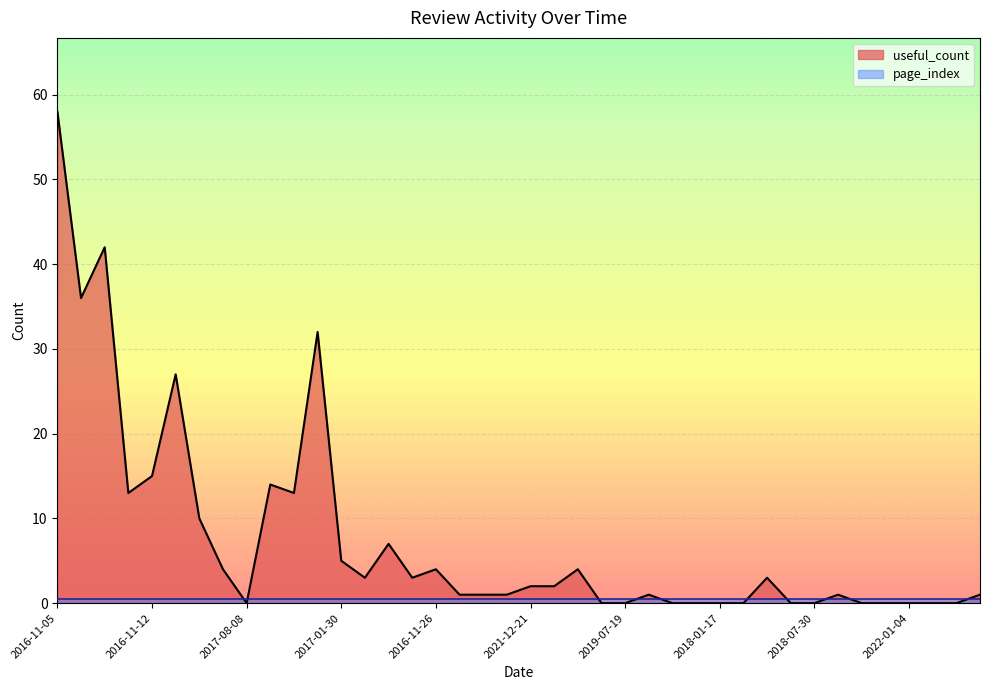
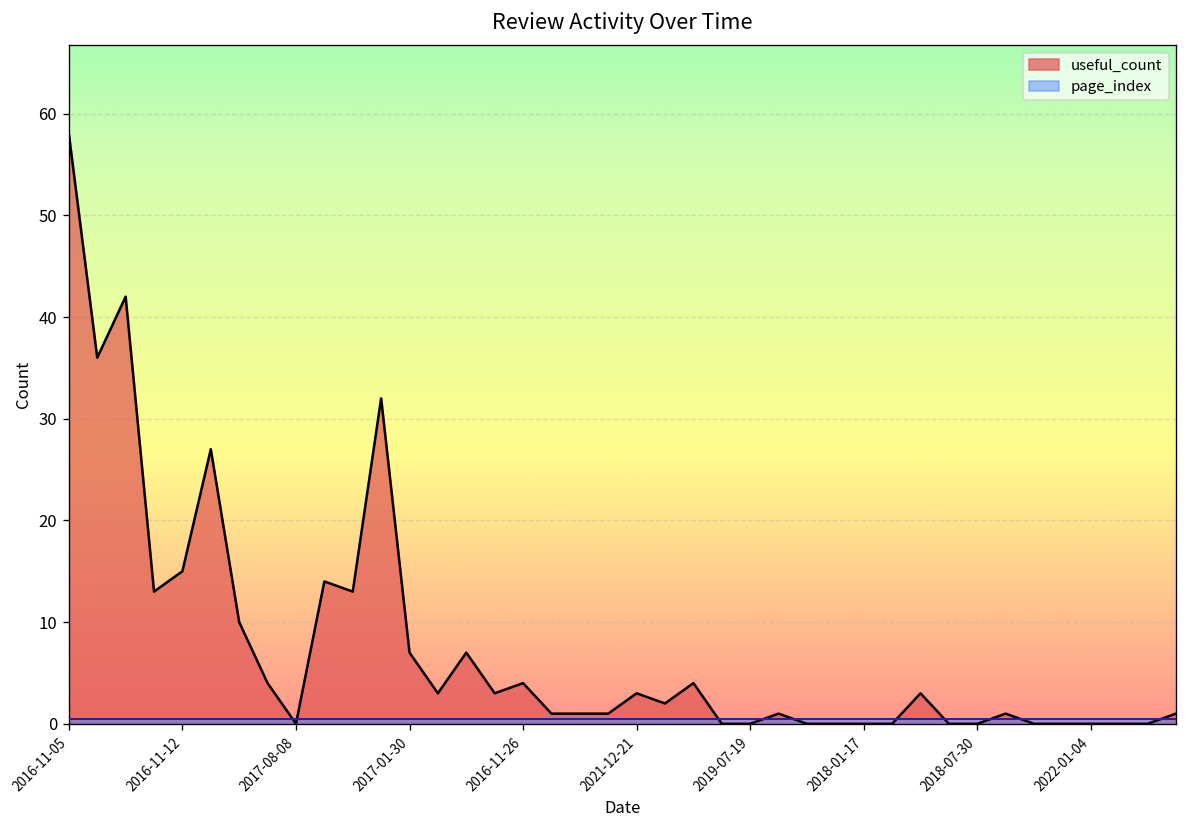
  {
    "useful_count": {
      "2016-11-05": 58,
      "2017-08-08": 0,
-     "2017-01-30": 5,
-     "2021-12-21": 2,
+     "2017-01-30": 7,
+     "2021-12-21": 3,
      "2019-07-19": 0,
      "2018-01-17": 0,
      "2018-07-30": 0,
      "2022-01-04": 0
    },
    "page_index": {
      "2016-11-05": 1,
      "2017-08-08": 1,
      "2017-01-30": 1,
      "2021-12-21": 1,
      "2019-07-19": 1,
      "2018-01-17": 1,
      "2018-07-30": 1,
      "2022-01-04": 1
    }
  }
